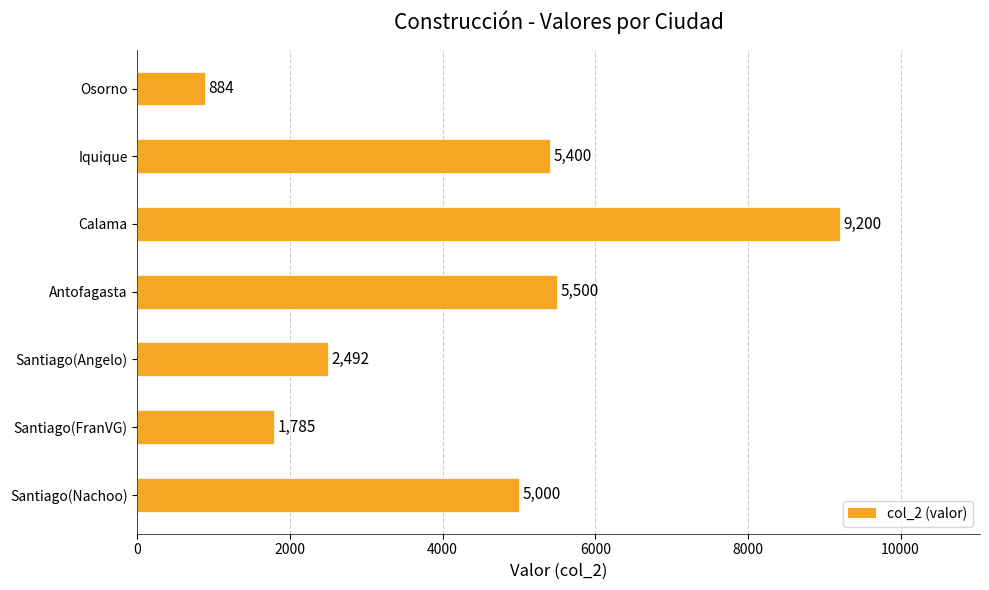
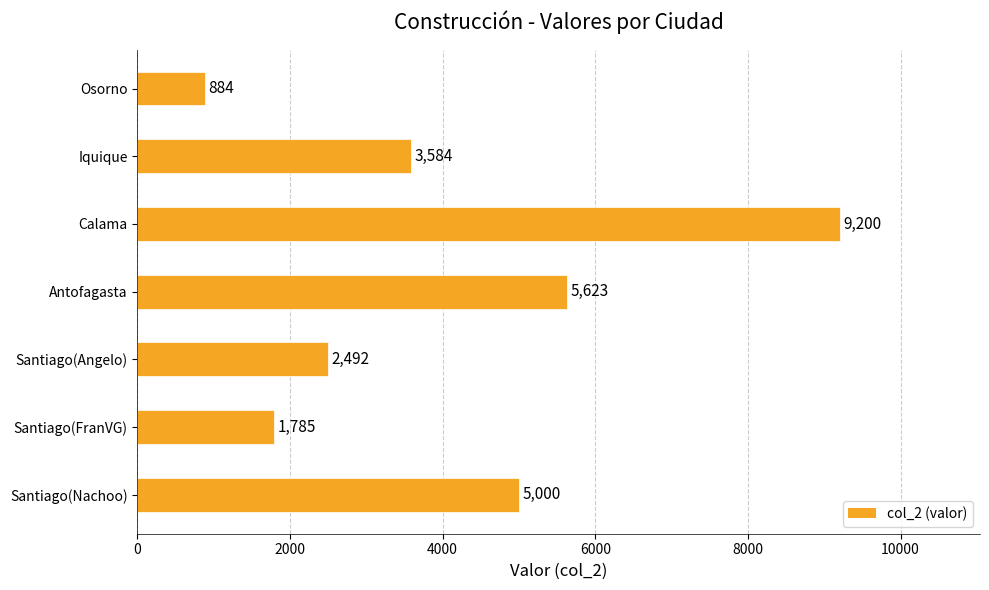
  {
    "Osorno": "884",
-   "Iquique": "5,400",
+   "Iquique": "3,584",
    "Calama": "9,200",
-   "Antofagasta": "5,500",
+   "Antofagasta": "5,623",
    "Santiago(Angelo)": "2,492",
    "Santiago(FranVG)": "1,785",
    "Santiago(Nachoo)": "5,000"
  }
